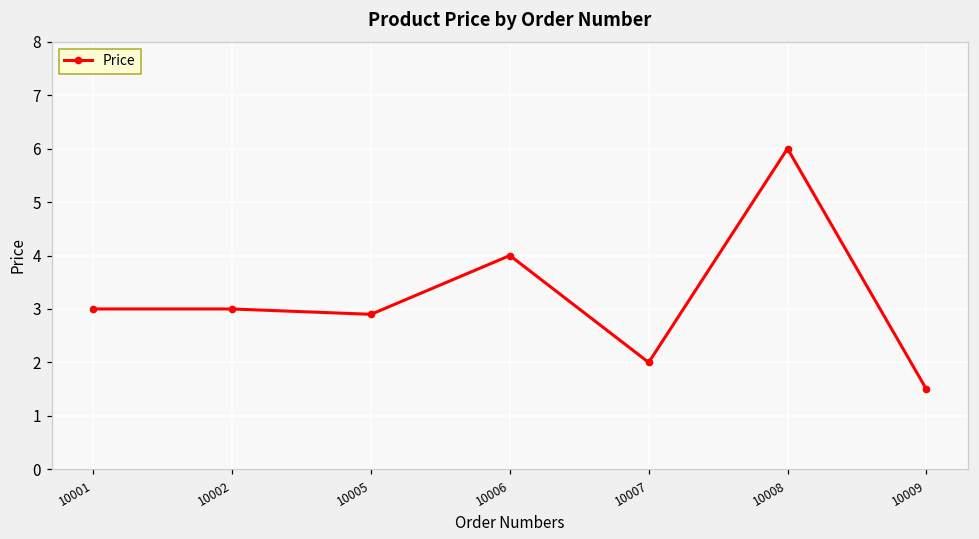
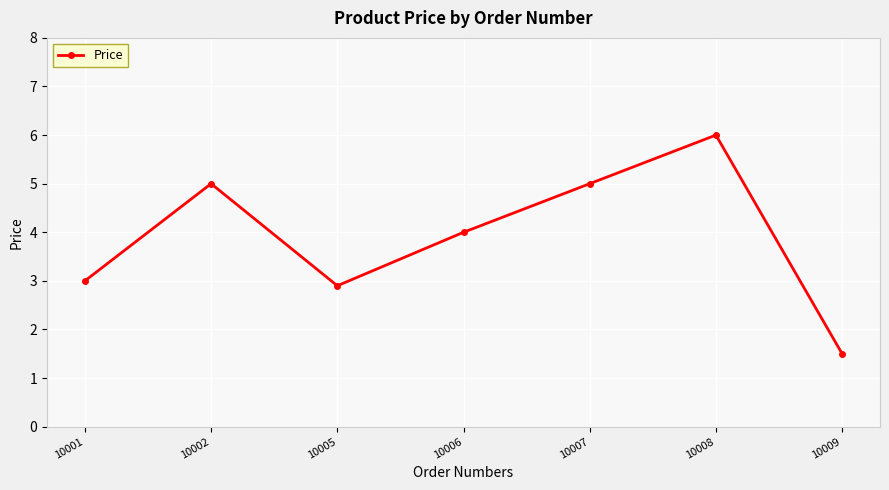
  {
    "10001": 3,
-   "10002": 3,
+   "10002": 5,
    "10005": 2.9,
    "10006": 4,
-   "10007": 2,
+   "10007": 5,
    "10008": 6,
    "10009": 1.5
  }
